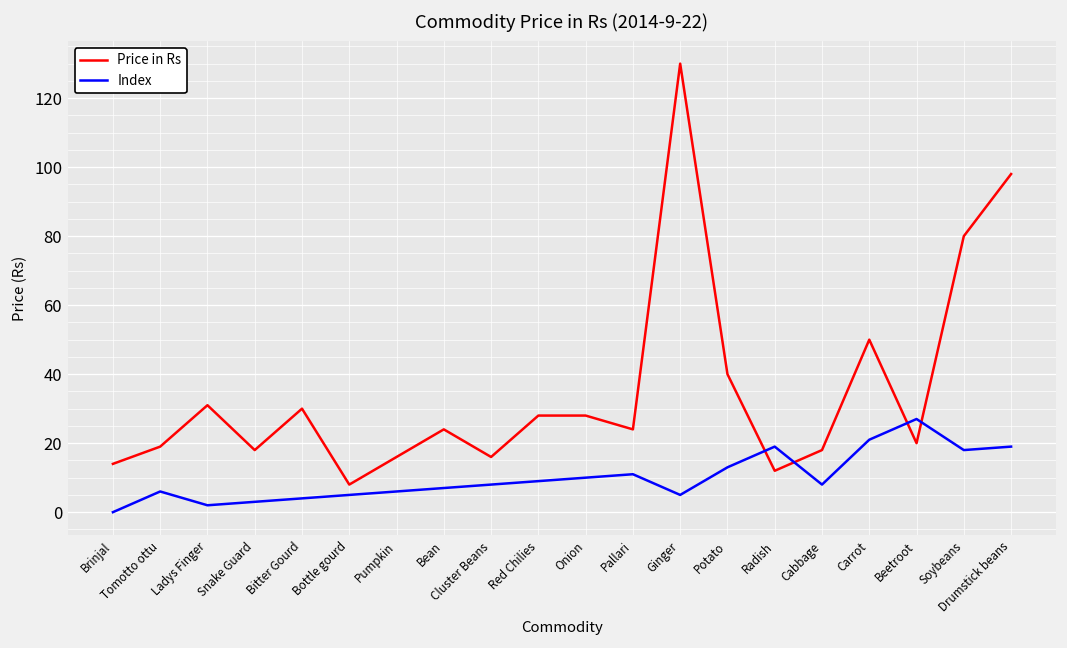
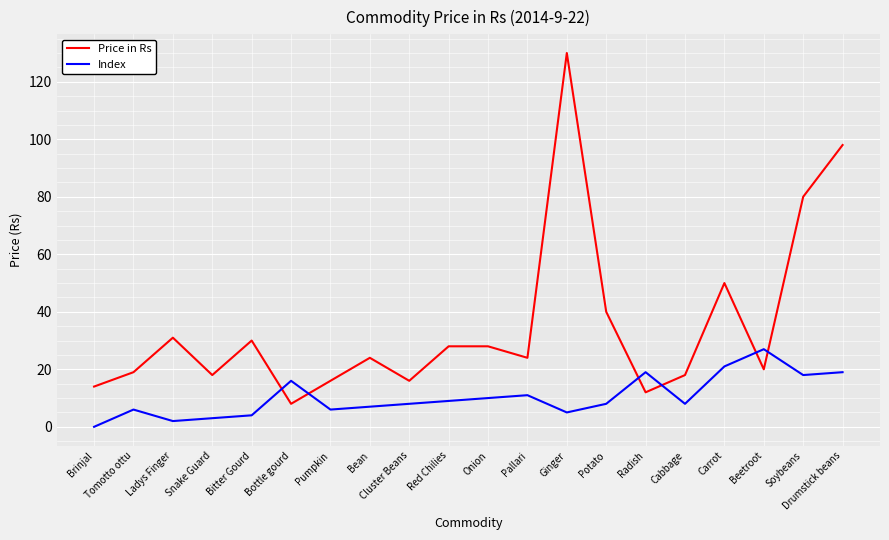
  {
    "Price in Rs": {
      "Brinjal": 14,
      "Tomotto ottu": 19,
      "Ladys Finger": 31,
      "Snake Guard": 18,
      "Bitter Gourd": 30,
      "Bottle gourd": 8,
      "Pumpkin": 16,
      "Bean": 24,
      "Cluster Beans": 16,
      "Red Chilies": 28,
      "Onion": 28,
      "Pallari": 24,
      "Ginger": 130,
      "Potato": 40,
      "Radish": 12,
      "Cabbage": 18,
      "Carrot": 50,
      "Beetroot": 20,
      "Soybeans": 80,
      "Drumstick beans": 98
    },
    "Index": {
      "Brinjal": 0,
      "Tomotto ottu": 6,
      "Ladys Finger": 2,
      "Snake Guard": 3,
      "Bitter Gourd": 4,
-     "Bottle gourd": 5,
+     "Bottle gourd": 16,
      "Pumpkin": 6,
      "Bean": 7,
      "Cluster Beans": 8,
      "Red Chilies": 9,
      "Onion": 10,
      "Pallari": 11,
      "Ginger": 5,
-     "Potato": 13,
+     "Potato": 8,
      "Radish": 19,
      "Cabbage": 8,
      "Carrot": 21,
      "Beetroot": 27,
      "Soybeans": 18,
      "Drumstick beans": 19
    }
  }
